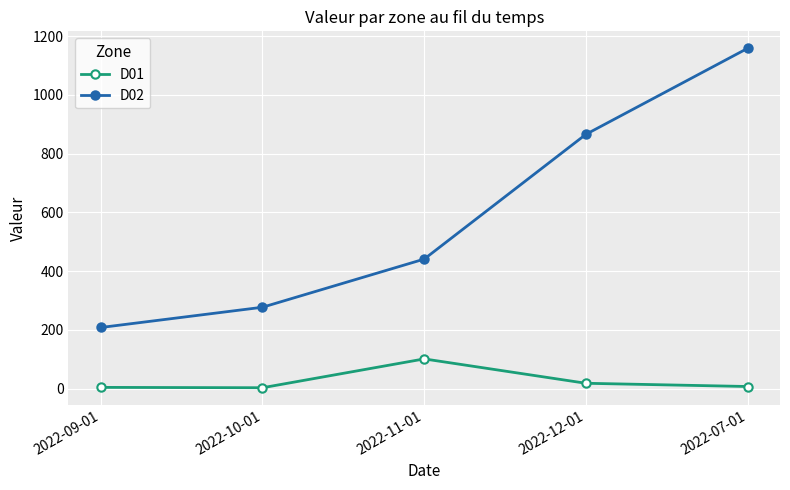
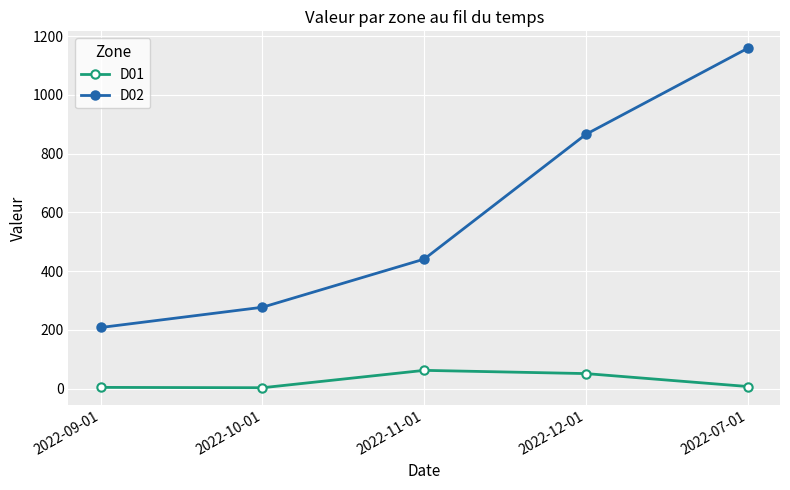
  {
    "D01": {
      "2022-09-01": 0,
      "2022-10-01": 0,
-     "2022-11-01": 100,
-     "2022-12-01": 20,
+     "2022-11-01": 60,
+     "2022-12-01": 50,
      "2022-07-01": 10
    },
    "D02": {
      "2022-09-01": 210,
      "2022-10-01": 280,
      "2022-11-01": 440,
      "2022-12-01": 870,
      "2022-07-01": 1160
    }
  }
